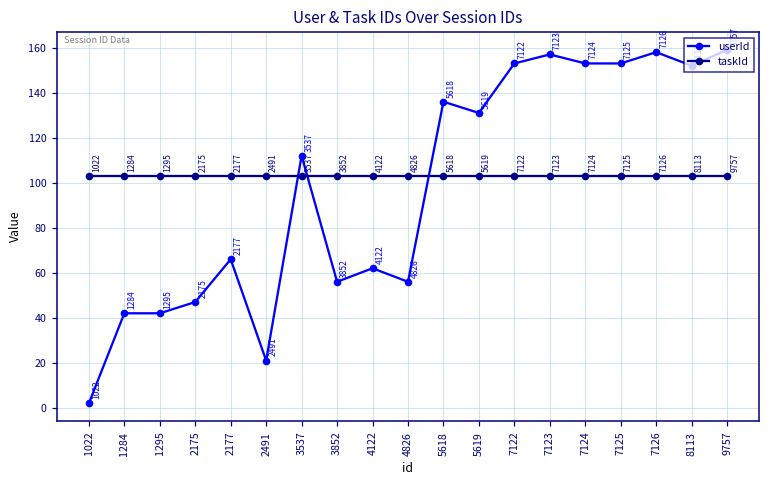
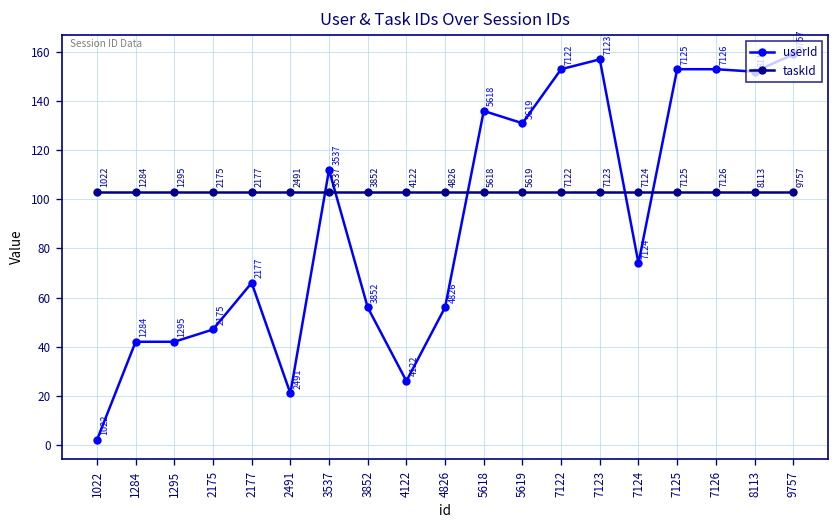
  {
    "userId": {
-     "4122": 62,
-     "7124": 153,
-     "7126": 158
+     "4122": 26,
+     "7124": 74,
+     "7126": 153
    },
    "taskId": {
      "3537": 103
    }
  }
